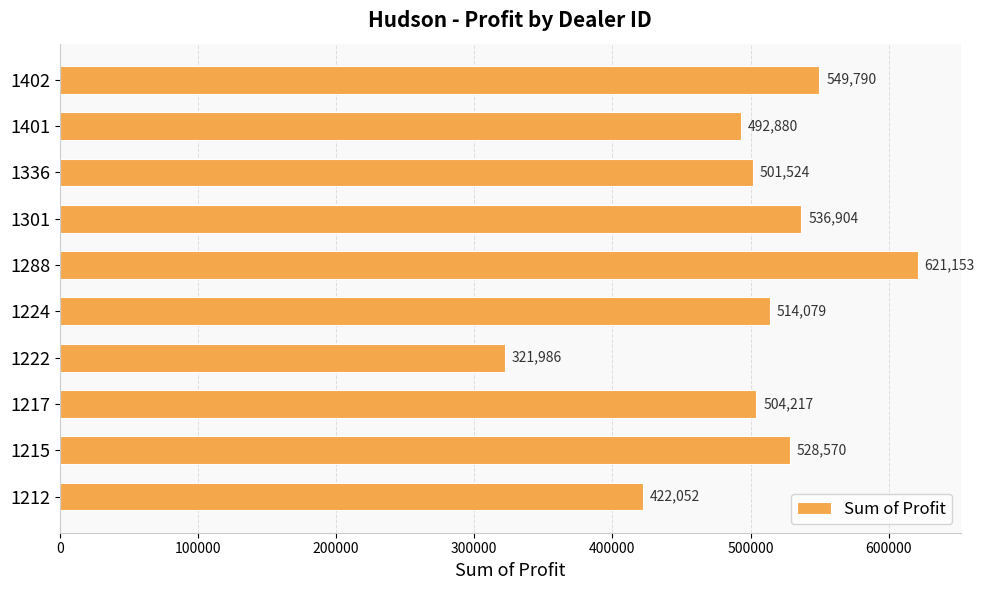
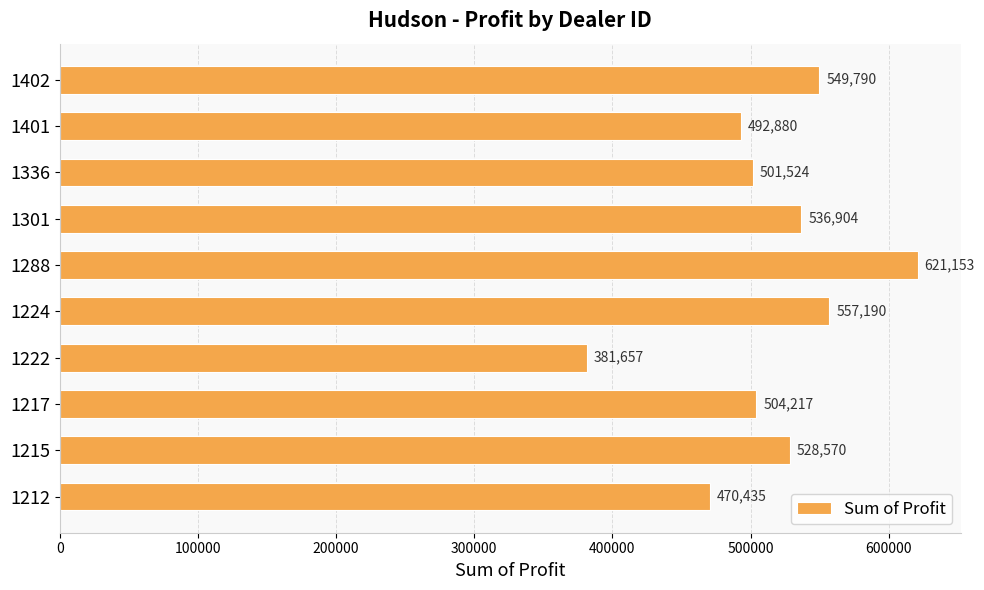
  {
    "1402": "549,790",
    "1401": "492,880",
    "1336": "501,524",
    "1301": "536,904",
    "1288": "621,153",
-   "1224": "514,079",
-   "1222": "321,986",
+   "1224": "557,190",
+   "1222": "381,657",
    "1217": "504,217",
    "1215": "528,570",
-   "1212": "422,052"
+   "1212": "470,435"
  }
